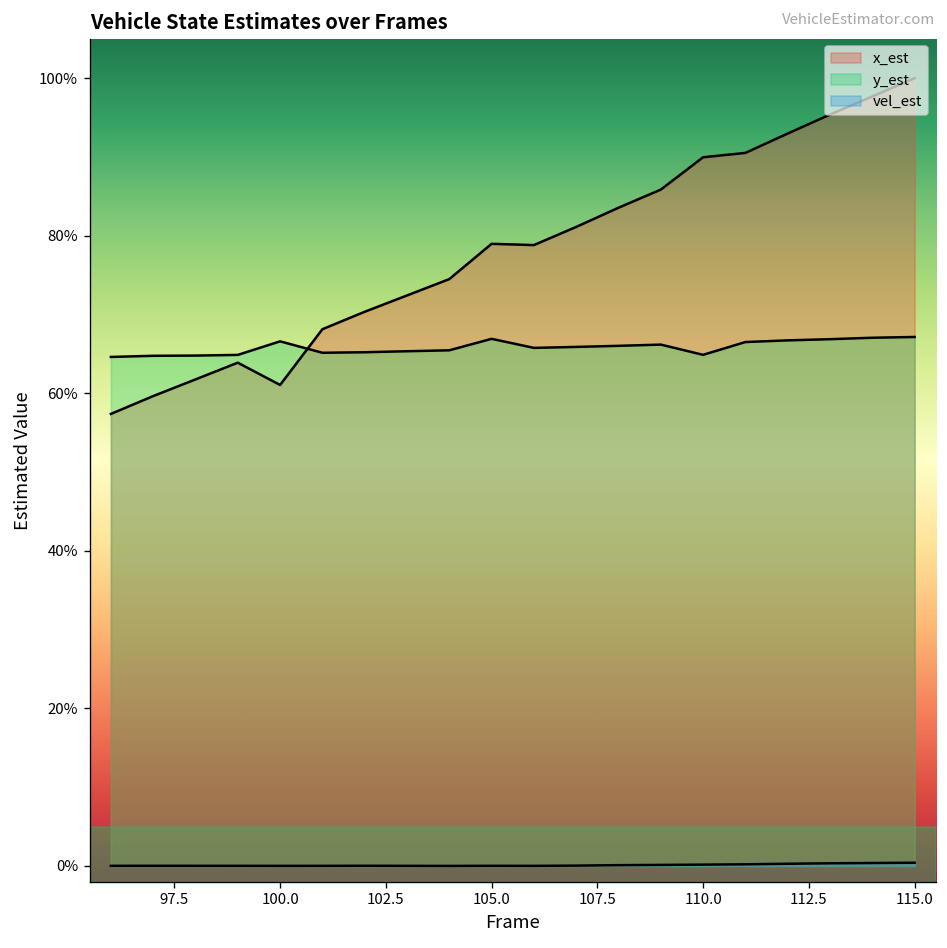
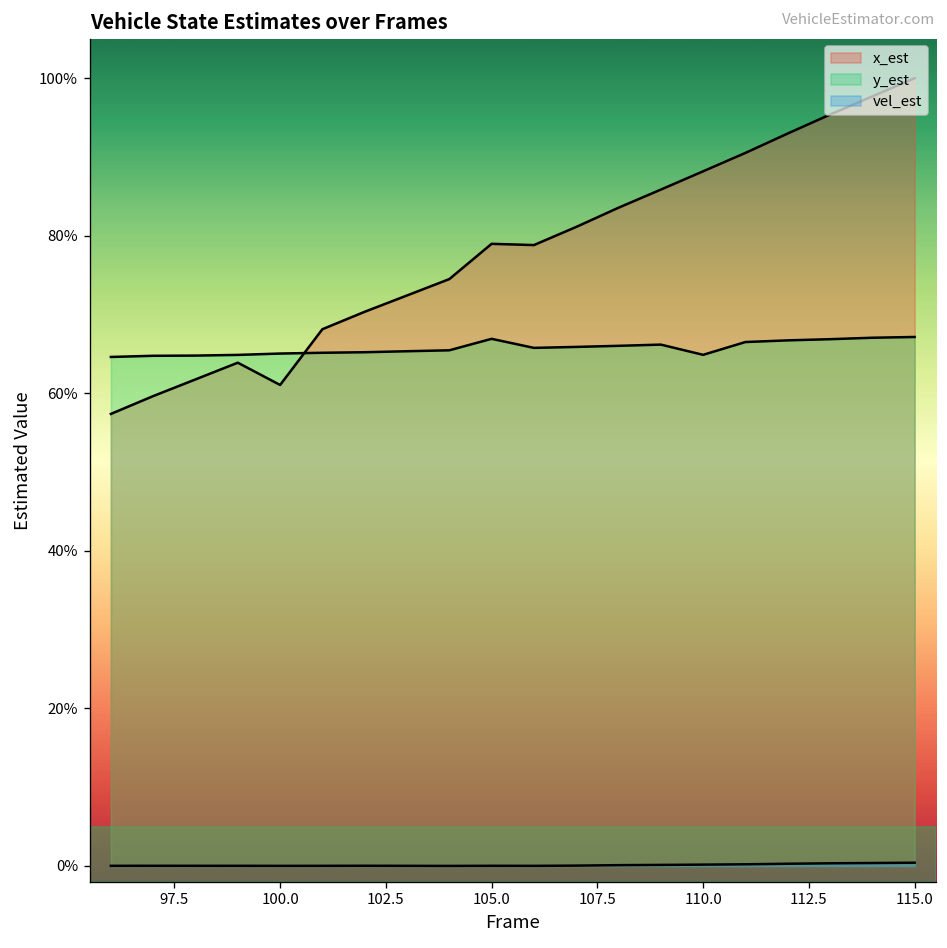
  {
    "x_est": {
      "100.0": "61%",
      "105.0": "79%",
-     "110.0": "90%"
+     "110.0": "88%"
    },
    "y_est": {
-     "100.0": "67%",
+     "100.0": "65%",
      "105.0": "67%",
      "110.0": "65%",
      "115.0": "67%"
    }
  }
